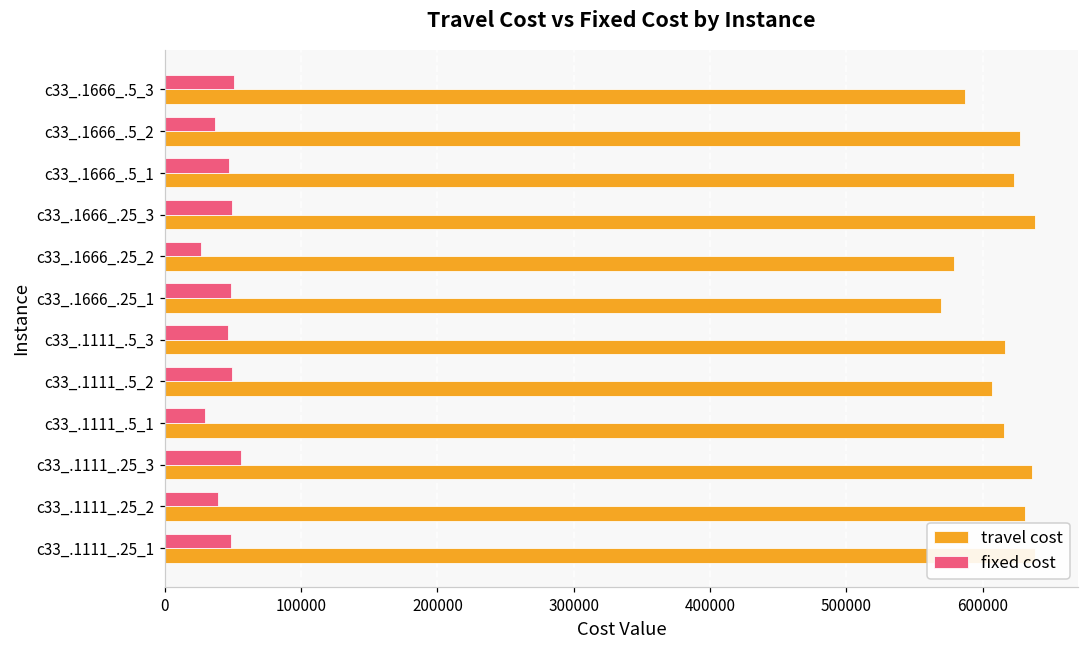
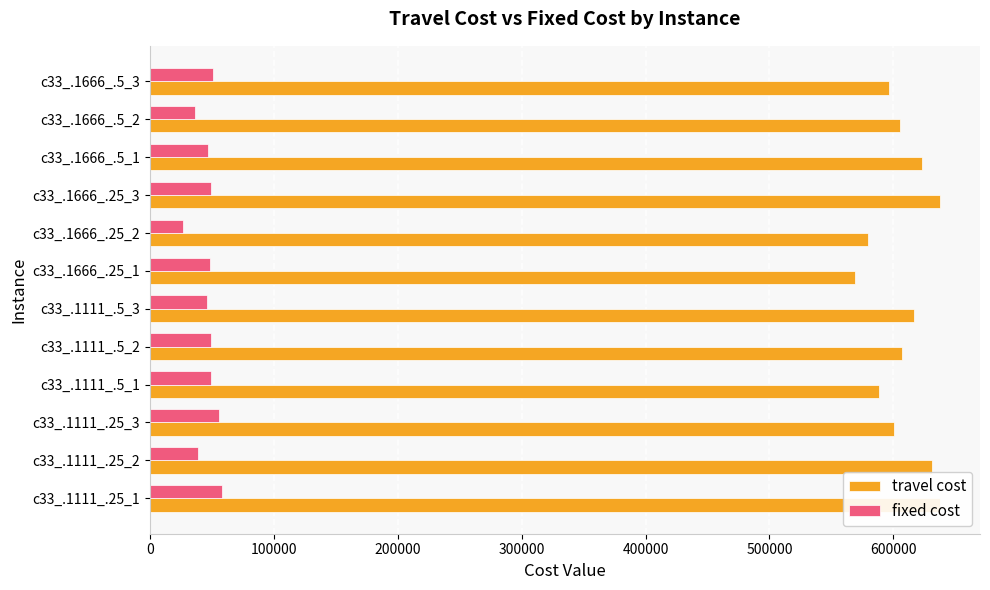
  {
    "travel cost": {
-     "c33_.1666_.5_3": 587000,
-     "c33_.1666_.5_2": 628000,
+     "c33_.1666_.5_3": 597000,
+     "c33_.1666_.5_2": 606000,
      "c33_.1666_.5_1": 623000,
      "c33_.1666_.25_3": 638000,
      "c33_.1666_.25_2": 579000,
      "c33_.1666_.25_1": 569000,
      "c33_.1111_.5_3": 617000,
      "c33_.1111_.5_2": 607000,
-     "c33_.1111_.5_1": 616000,
-     "c33_.1111_.25_3": 636000,
+     "c33_.1111_.5_1": 588000,
+     "c33_.1111_.25_3": 600000,
      "c33_.1111_.25_2": 631000
    },
    "fixed cost": {
      "c33_.1666_.5_3": 51000,
      "c33_.1666_.5_2": 37000,
      "c33_.1666_.5_1": 47000,
      "c33_.1666_.25_3": 49000,
      "c33_.1666_.25_2": 27000,
      "c33_.1666_.25_1": 49000,
      "c33_.1111_.5_3": 46000,
      "c33_.1111_.5_2": 49000,
-     "c33_.1111_.5_1": 30000,
+     "c33_.1111_.5_1": 49000,
      "c33_.1111_.25_3": 56000,
      "c33_.1111_.25_2": 39000,
-     "c33_.1111_.25_1": 48000
+     "c33_.1111_.25_1": 58000
    }
  }
